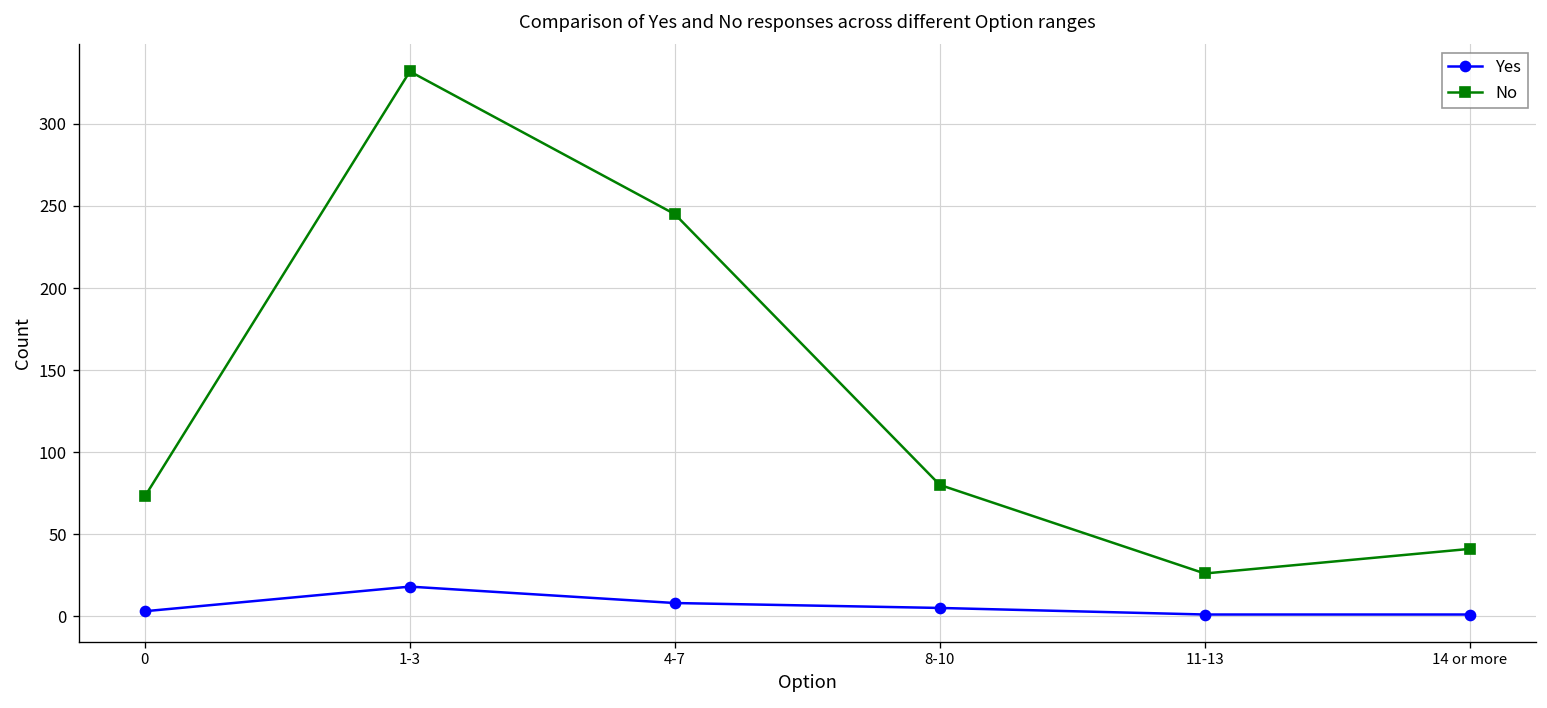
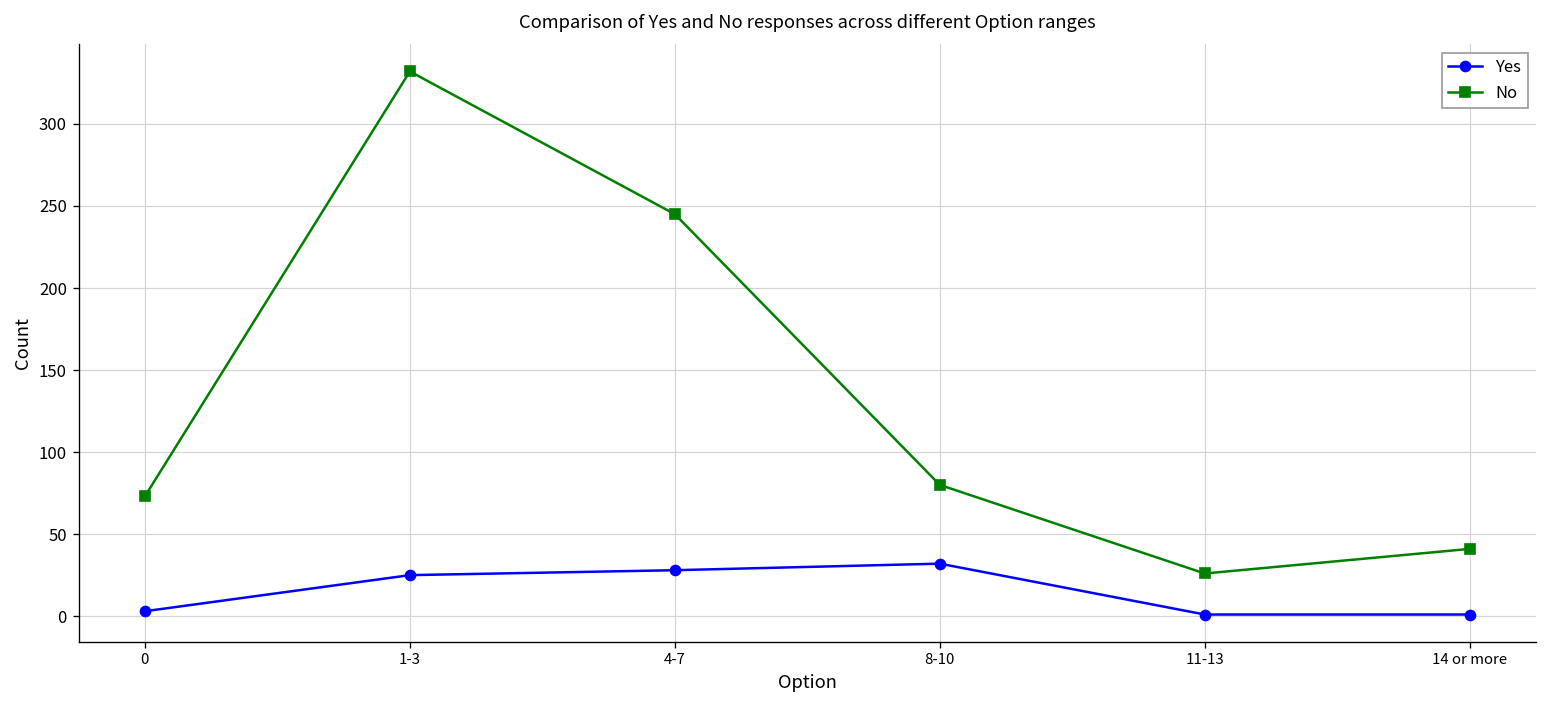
  {
    "Yes": {
      "0": 3,
-     "1-3": 18,
-     "4-7": 8,
-     "8-10": 5,
+     "1-3": 25,
+     "4-7": 28,
+     "8-10": 32,
      "11-13": 1,
      "14 or more": 1
    },
    "No": {
      "0": 73,
      "1-3": 332,
      "4-7": 245,
      "8-10": 80,
      "11-13": 26,
      "14 or more": 41
    }
  }
